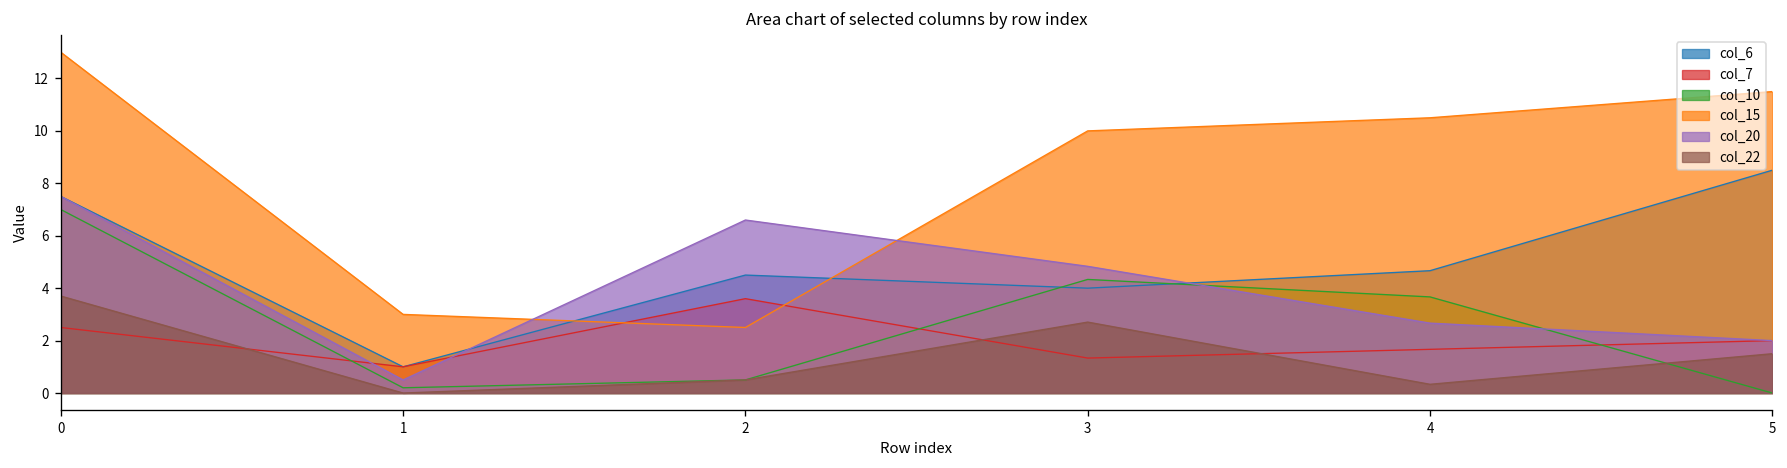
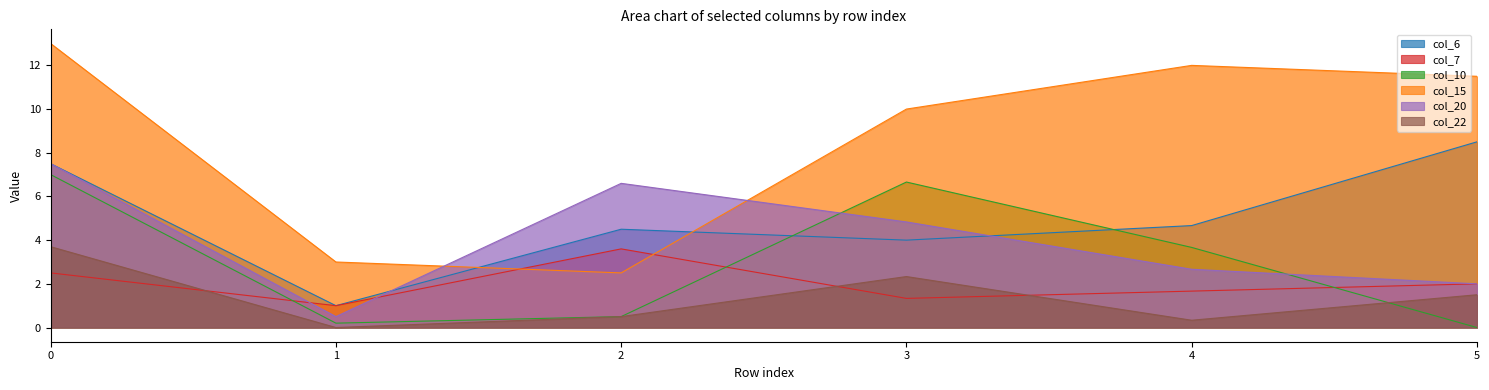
  {
    "col_6": {
      "2": 4.5,
      "3": 4.0,
      "4": 4.7,
      "5": 8.5
    },
    "col_7": {
      "0": 2.5,
      "2": 3.6,
      "3": 1.3,
      "4": 1.7
    },
    "col_10": {
      "0": 7.0,
      "1": 0.2,
-     "3": 4.3,
+     "3": 6.7,
      "4": 3.7,
      "5": 0.0
    },
    "col_15": {
      "0": 13.0,
      "1": 3.0,
      "2": 2.5,
      "3": 10.0,
-     "4": 10.5,
+     "4": 12.0,
      "5": 11.5
    },
    "col_20": {
      "1": 0.5,
      "2": 6.6,
      "3": 4.8,
      "4": 2.7
    },
    "col_22": {
      "0": 3.7,
      "1": 0.0,
-     "3": 2.7,
+     "3": 2.3,
      "4": 0.3,
      "5": 1.5
    }
  }
